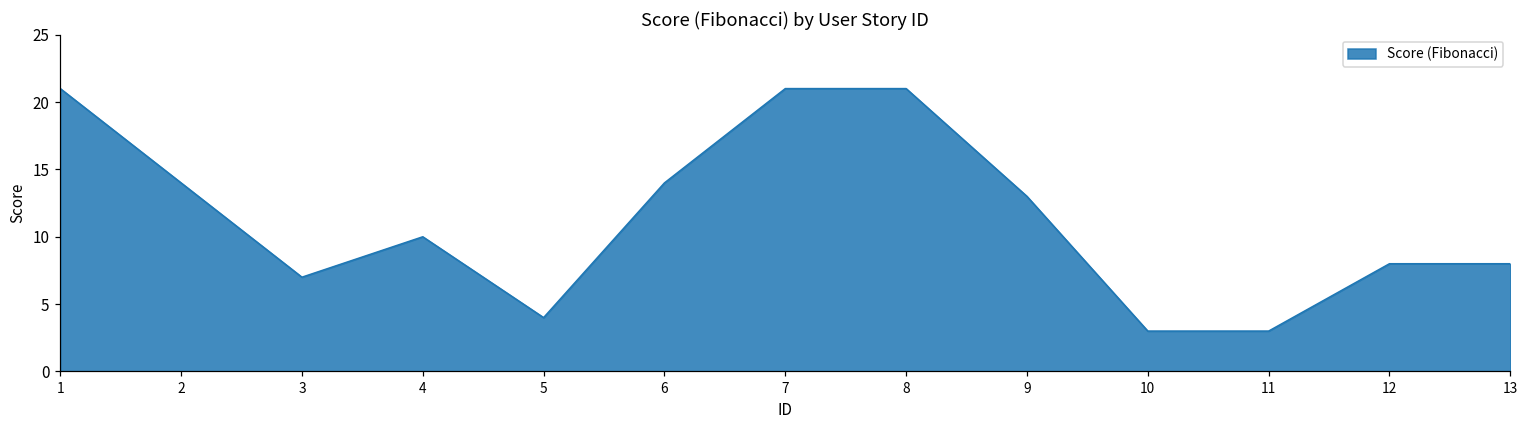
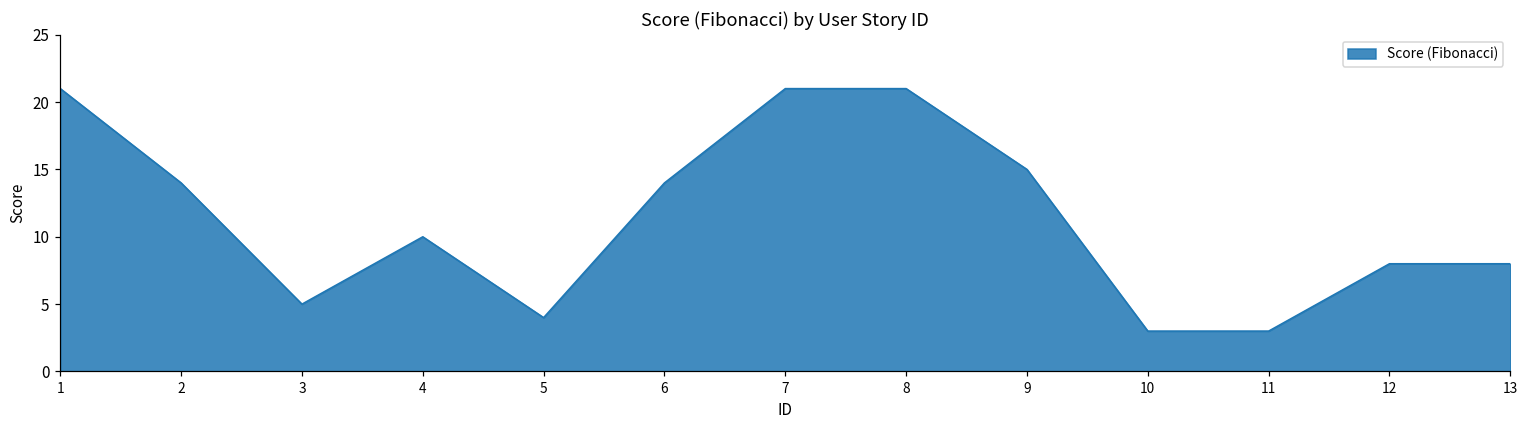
  {
    "1": 21,
    "2": 14,
-   "3": 7,
+   "3": 5,
    "4": 10,
    "5": 4,
    "6": 14,
    "7": 21,
    "8": 21,
-   "9": 13,
+   "9": 15,
    "10": 3,
    "11": 3,
    "12": 8,
    "13": 8
  }
